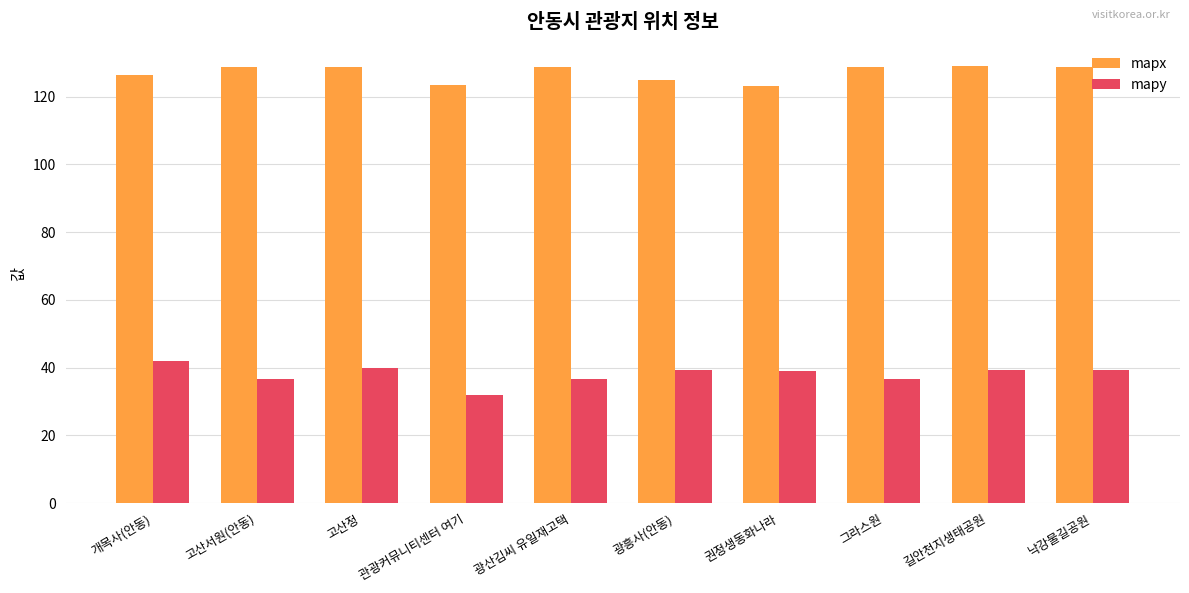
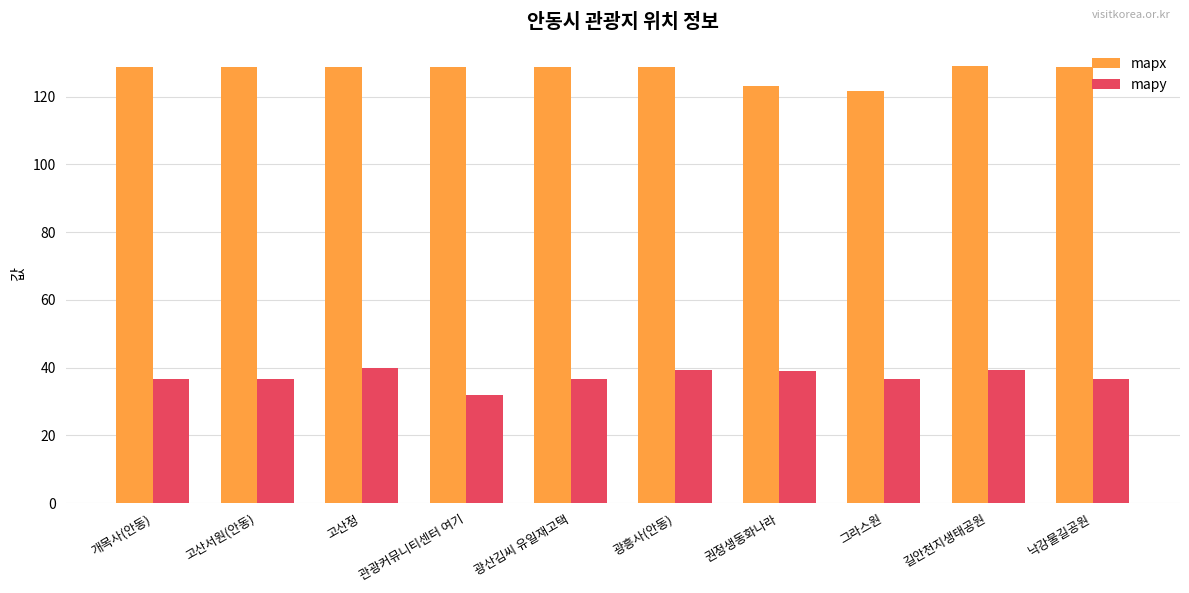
  {
    "mapx": {
-     "개목사(안동)": 126,
+     "개목사(안동)": 129,
      "고산서원(안동)": 129,
      "고산정": 129,
-     "관광커뮤니티센터 여기": 124,
+     "관광커뮤니티센터 여기": 129,
      "광산김씨 유일재고택": 129,
-     "광흥사(안동)": 125,
+     "광흥사(안동)": 129,
      "권정생동화나라": 123,
-     "그라스원": 129,
+     "그라스원": 122,
      "길안천지생태공원": 129,
      "낙강물길공원": 129
    },
    "mapy": {
-     "개목사(안동)": 42,
+     "개목사(안동)": 37,
      "고산서원(안동)": 37,
      "고산정": 40,
      "관광커뮤니티센터 여기": 32,
      "광산김씨 유일재고택": 37,
      "광흥사(안동)": 39,
      "권정생동화나라": 39,
      "그라스원": 37,
      "길안천지생태공원": 39,
-     "낙강물길공원": 39
+     "낙강물길공원": 37
    }
  }
